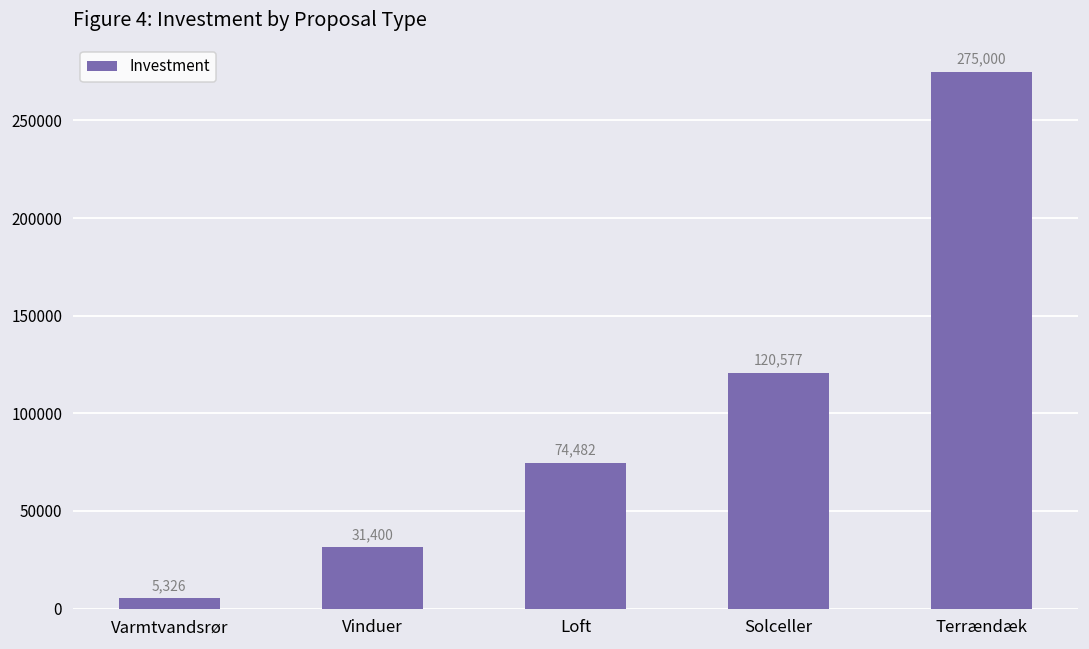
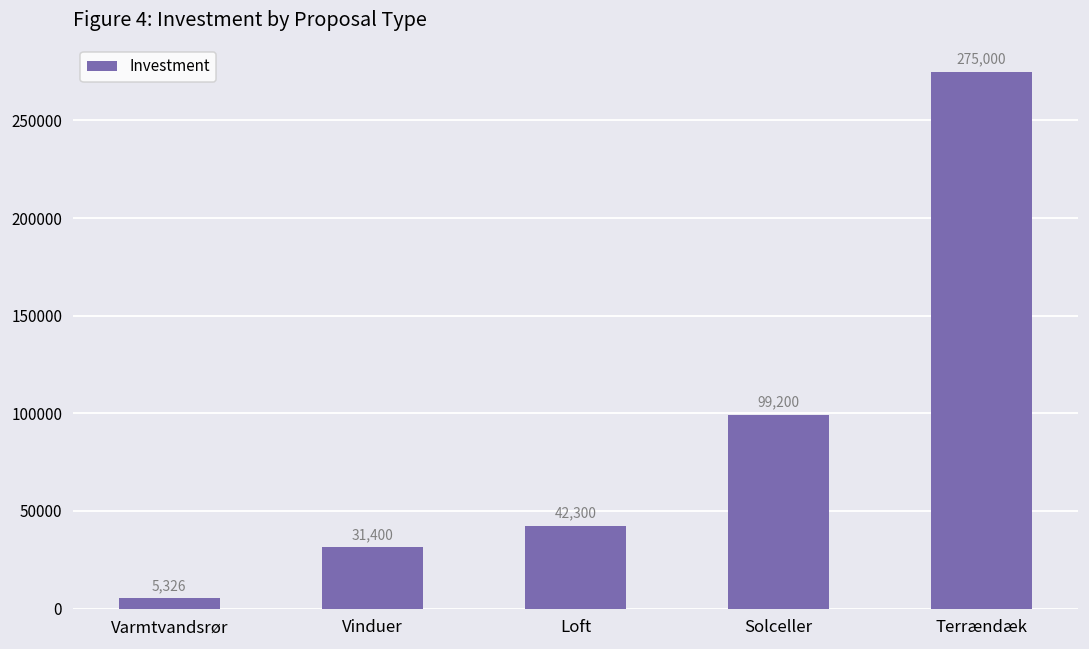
  {
    "Varmtvandsrør": "5,326",
    "Vinduer": "31,400",
-   "Loft": "74,482",
-   "Solceller": "120,577",
+   "Loft": "42,300",
+   "Solceller": "99,200",
    "Terrændæk": "275,000"
  }
